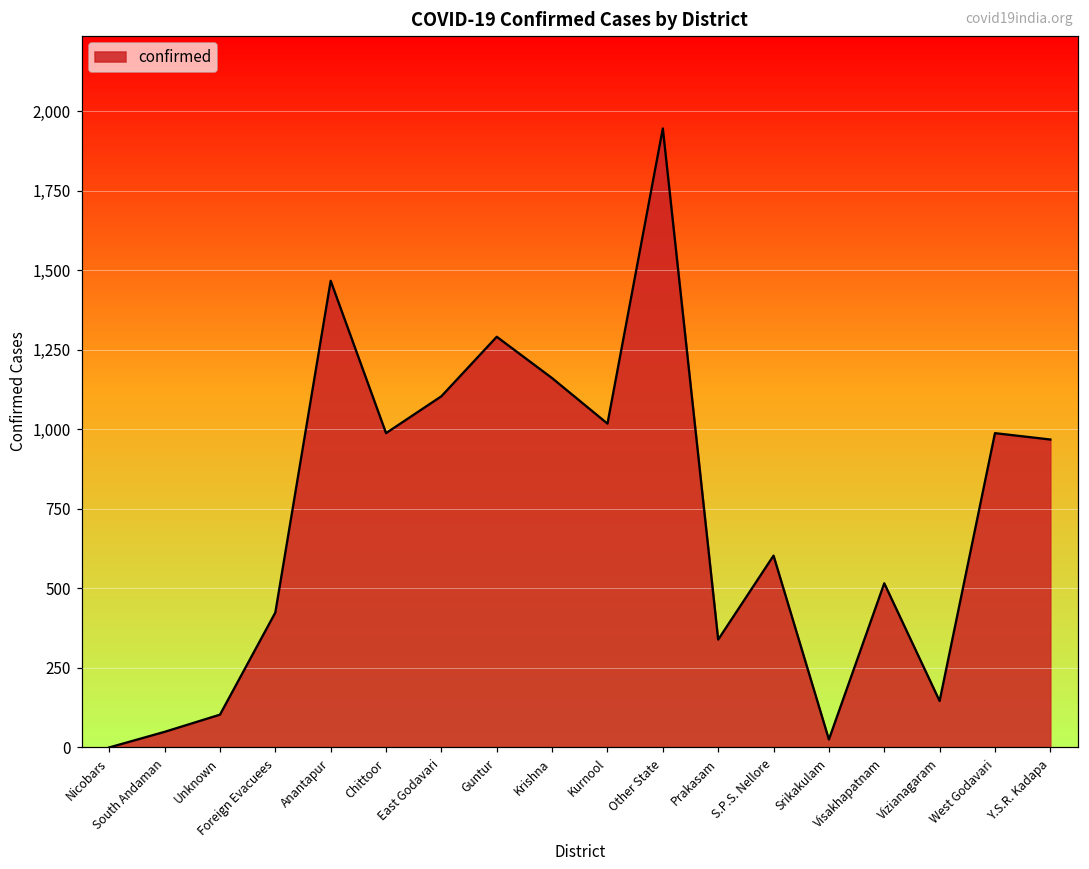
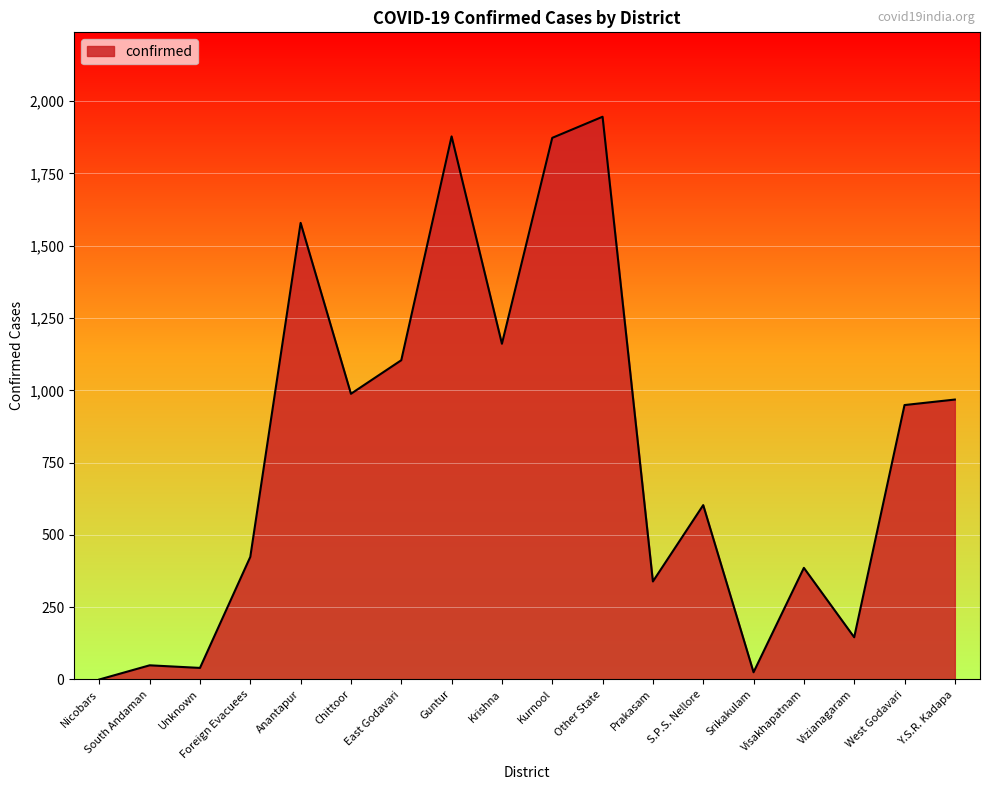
  {
    "Nicobars": "0",
    "South Andaman": "50",
-   "Unknown": "100",
+   "Unknown": "40",
    "Foreign Evacuees": "420",
-   "Anantapur": "1,470",
+   "Anantapur": "1,580",
    "Chittoor": "990",
    "East Godavari": "1,100",
-   "Guntur": "1,290",
+   "Guntur": "1,880",
    "Krishna": "1,160",
-   "Kurnool": "1,020",
+   "Kurnool": "1,870",
    "Other State": "1,950",
    "Prakasam": "340",
    "S.P.S. Nellore": "600",
    "Srikakulam": "30",
-   "Visakhapatnam": "520",
+   "Visakhapatnam": "390",
    "Vizianagaram": "150",
-   "West Godavari": "990",
+   "West Godavari": "950",
    "Y.S.R. Kadapa": "970"
  }
